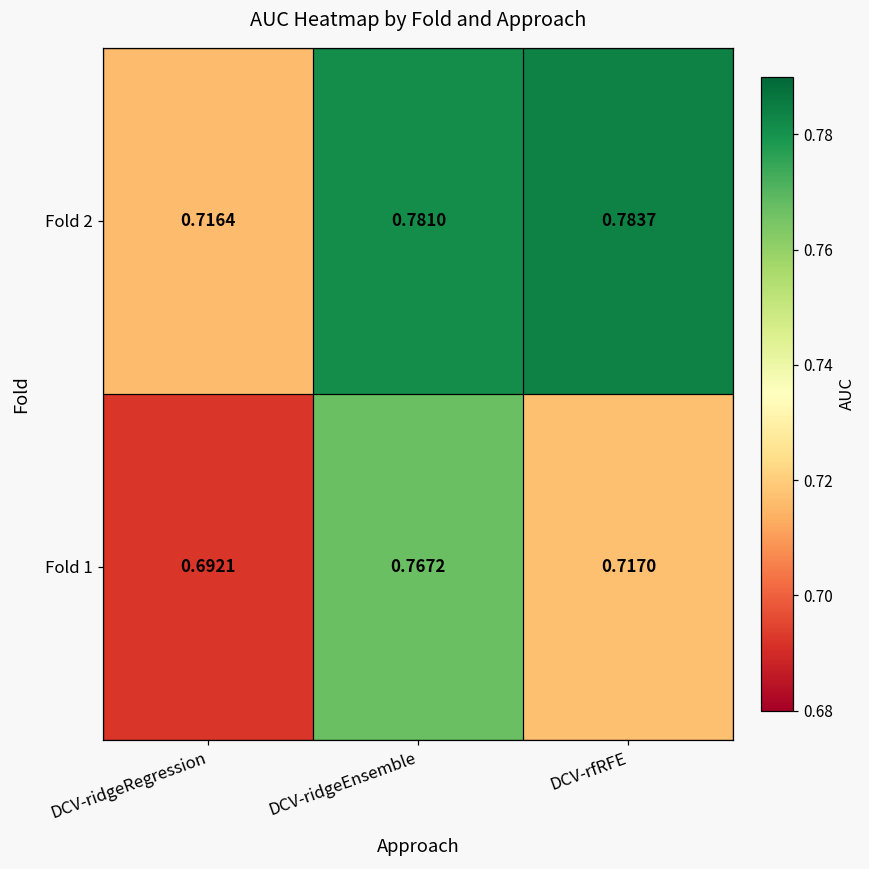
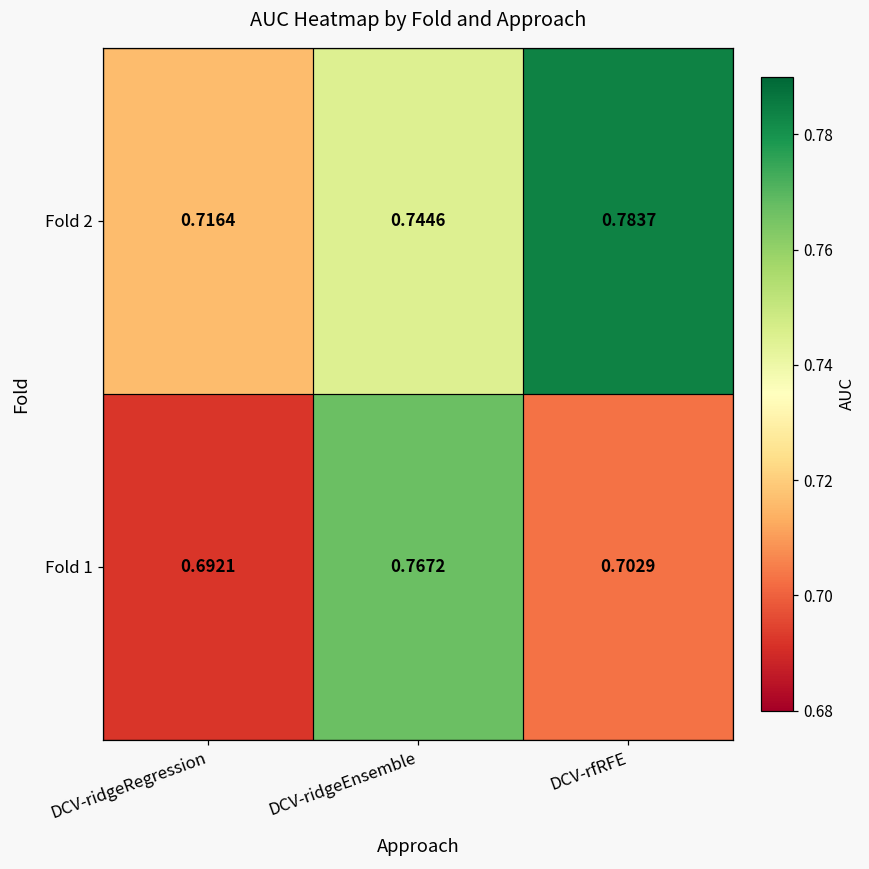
  {
    "Fold 2": {
      "DCV-ridgeRegression": 0.7164,
-     "DCV-ridgeEnsemble": 0.7810,
+     "DCV-ridgeEnsemble": 0.7446,
      "DCV-rfRFE": 0.7837
    },
    "Fold 1": {
      "DCV-ridgeRegression": 0.6921,
      "DCV-ridgeEnsemble": 0.7672,
-     "DCV-rfRFE": 0.7170
+     "DCV-rfRFE": 0.7029
    }
  }
